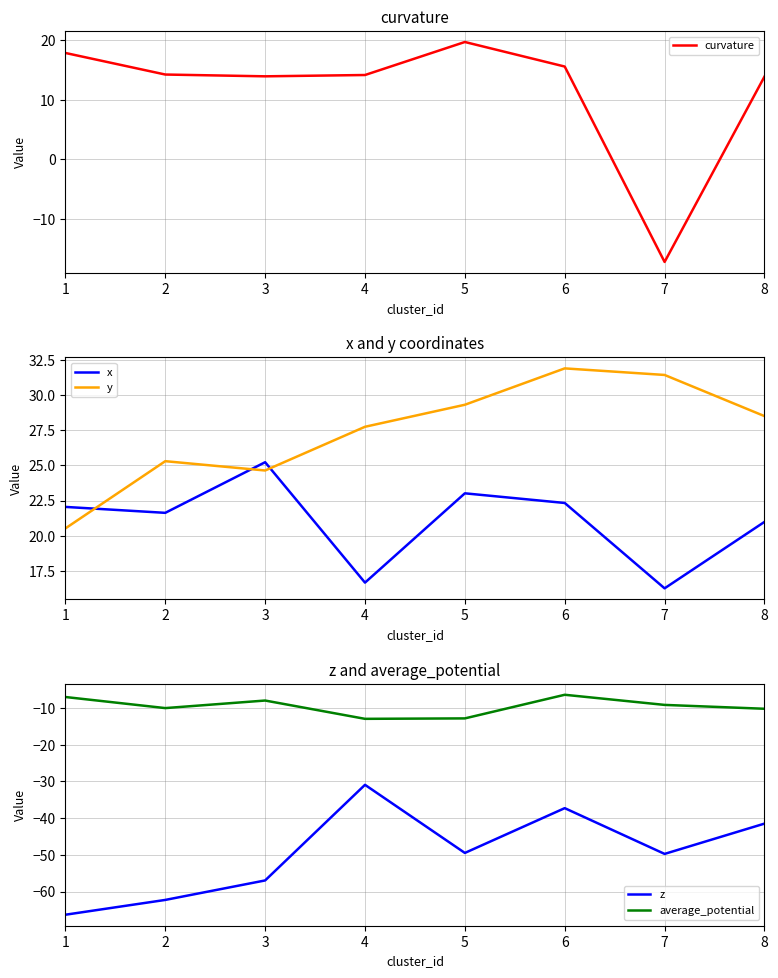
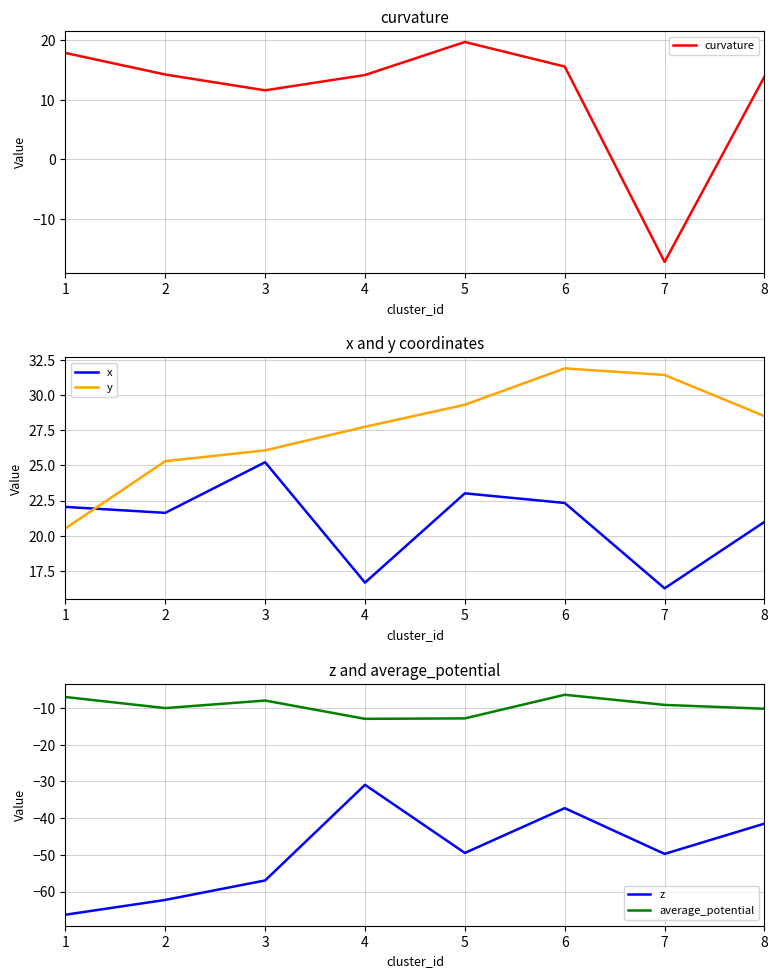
  {
    "curvature": {
      "1": 18,
      "2": 14,
-     "3": 14,
+     "3": 12,
      "4": 14,
      "5": 20,
      "6": 16,
      "7": -17,
      "8": 14
    },
    "x and y coordinates": {
      "x": {
        "1": 22.1,
        "2": 21.6,
        "3": 25.2,
        "4": 16.7,
        "5": 23.0,
        "6": 22.3,
        "7": 16.3,
        "8": 21.0
      },
      "y": {
        "1": 20.5,
        "2": 25.3,
-       "3": 24.6,
+       "3": 26.1,
        "4": 27.7,
        "5": 29.3,
        "6": 31.9,
        "7": 31.4,
        "8": 28.5
      }
    },
    "z and average_potential": {
      "z": {
        "1": -66,
        "2": -62,
        "3": -57,
        "4": -31,
        "5": -49,
        "6": -37,
        "7": -50,
        "8": -41
      },
      "average_potential": {
        "1": -7,
        "2": -10,
        "3": -8,
        "4": -13,
        "5": -13,
        "6": -6,
        "7": -9,
        "8": -10
      }
    }
  }
